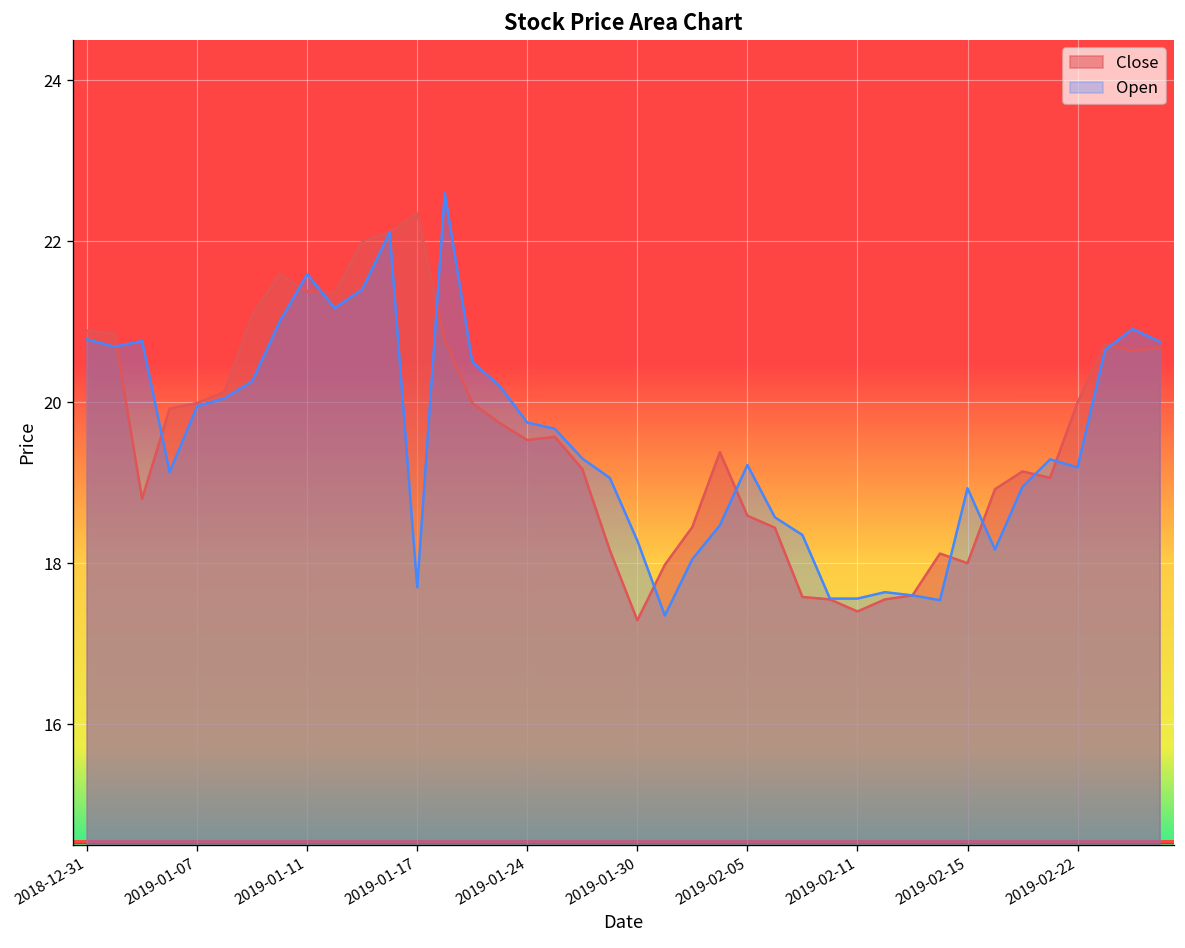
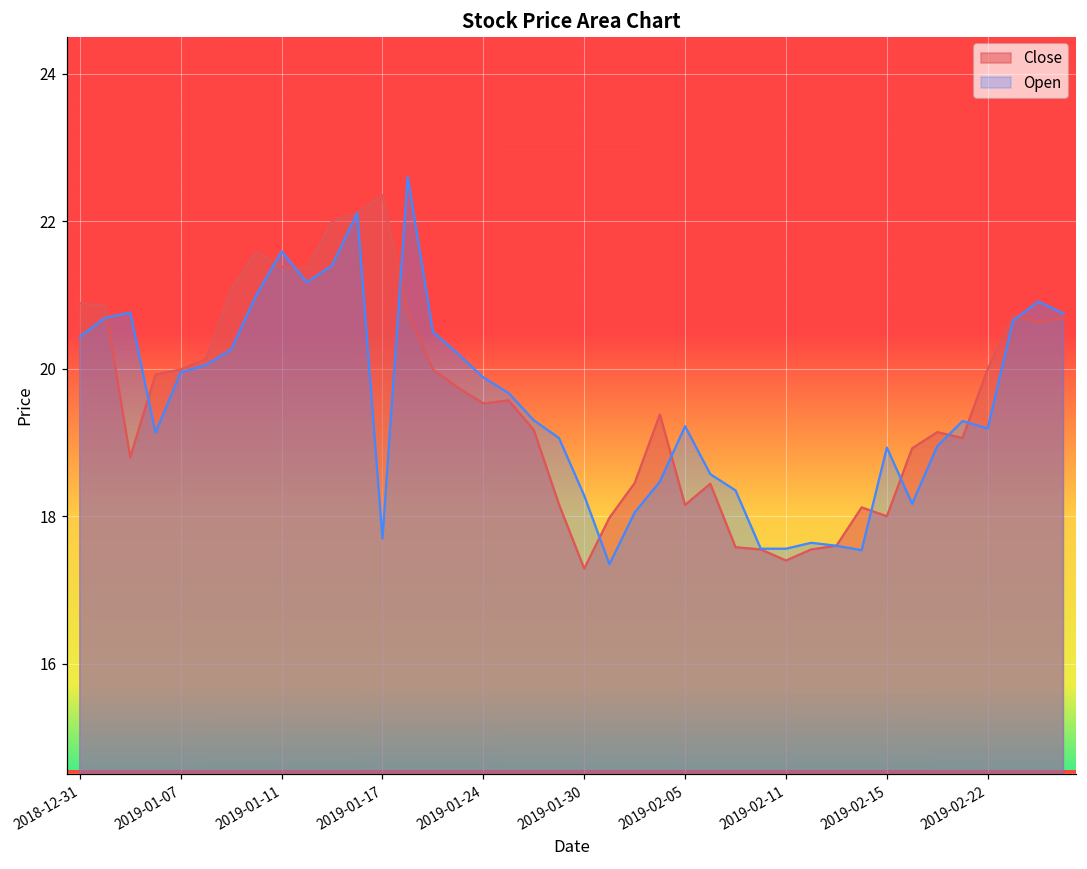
  {
    "Close": {
      "2018-12-31": 20.9,
      "2019-01-07": 20.0,
      "2019-01-11": 21.4,
      "2019-01-17": 22.4,
      "2019-01-24": 19.5,
      "2019-01-30": 17.3,
-     "2019-02-05": 18.6,
+     "2019-02-05": 18.2,
      "2019-02-11": 17.4,
      "2019-02-15": 18.0,
      "2019-02-22": 20.0
    },
    "Open": {
-     "2018-12-31": 20.8,
+     "2018-12-31": 20.4,
      "2019-01-07": 20.0,
      "2019-01-11": 21.6,
      "2019-01-17": 17.7,
-     "2019-01-24": 19.7,
+     "2019-01-24": 19.9,
      "2019-01-30": 18.3,
      "2019-02-05": 19.2,
      "2019-02-11": 17.6,
      "2019-02-15": 18.9,
      "2019-02-22": 19.2
    }
  }
